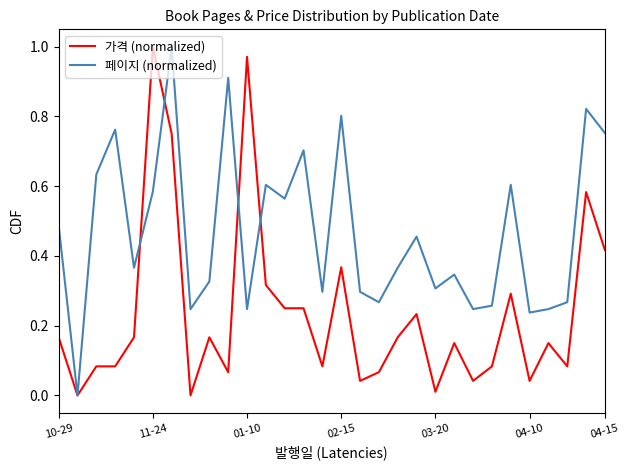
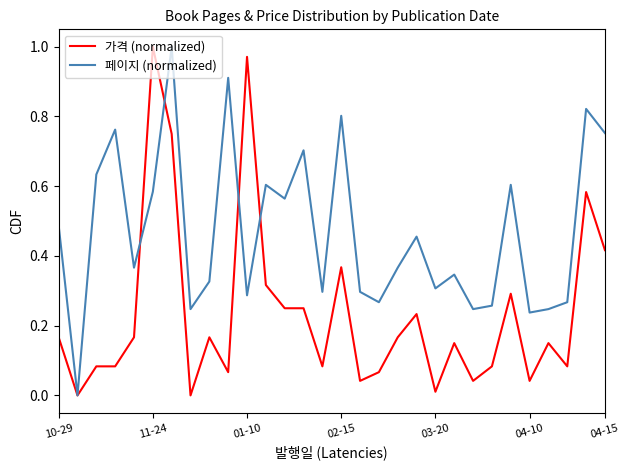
  {
    "가격 (normalized)": {
      "10-29": 0.17,
      "01-10": 0.97,
      "02-15": 0.37,
      "03-20": 0.01,
      "04-10": 0.04,
      "04-15": 0.42
    },
    "페이지 (normalized)": {
      "10-29": 0.49,
      "11-24": 0.58,
-     "01-10": 0.25,
+     "01-10": 0.29,
      "02-15": 0.80,
      "03-20": 0.31,
      "04-10": 0.24,
      "04-15": 0.75
    }
  }
